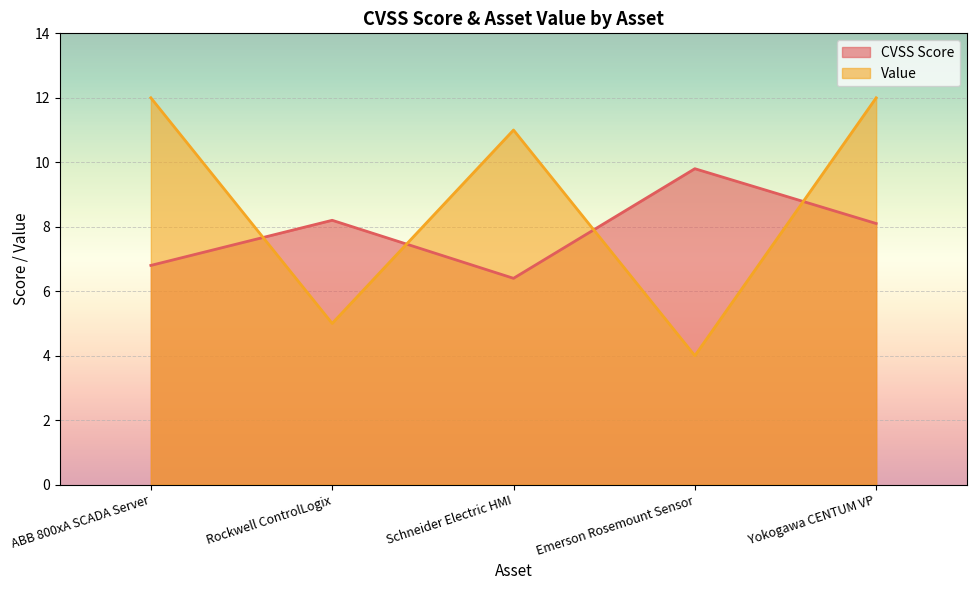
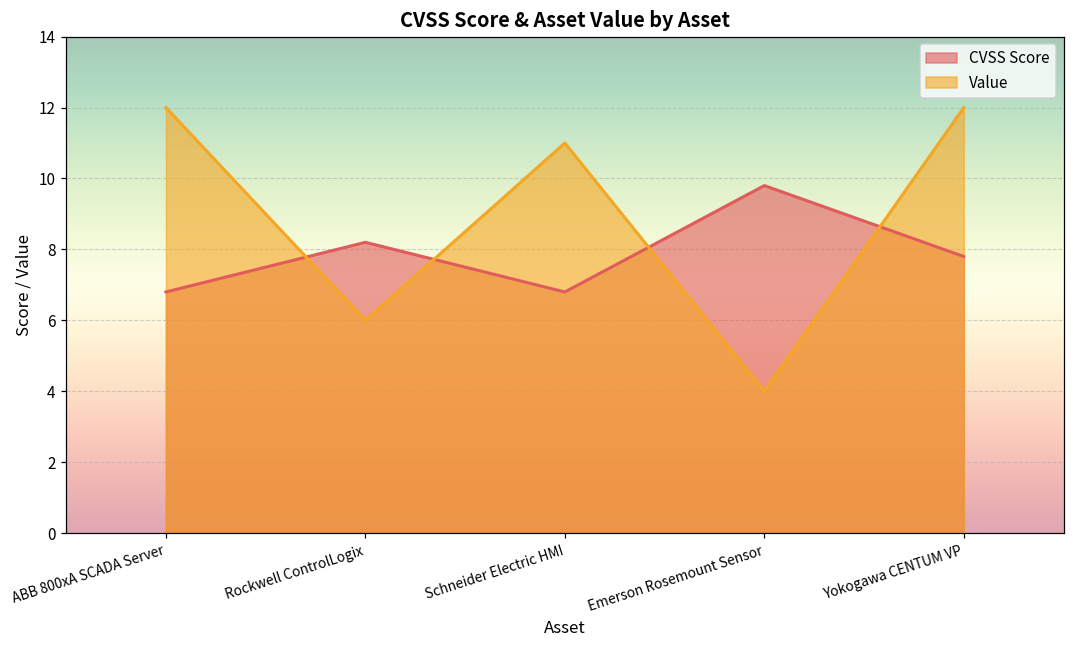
  {
    "CVSS Score": {
      "ABB 800xA SCADA Server": 6.8,
      "Rockwell ControlLogix": 8.2,
-     "Schneider Electric HMI": 6.4,
+     "Schneider Electric HMI": 6.8,
      "Emerson Rosemount Sensor": 9.8,
-     "Yokogawa CENTUM VP": 8.1
+     "Yokogawa CENTUM VP": 7.8
    },
    "Value": {
      "ABB 800xA SCADA Server": 12,
-     "Rockwell ControlLogix": 5,
+     "Rockwell ControlLogix": 6,
      "Schneider Electric HMI": 11,
      "Emerson Rosemount Sensor": 4,
      "Yokogawa CENTUM VP": 12
    }
  }
